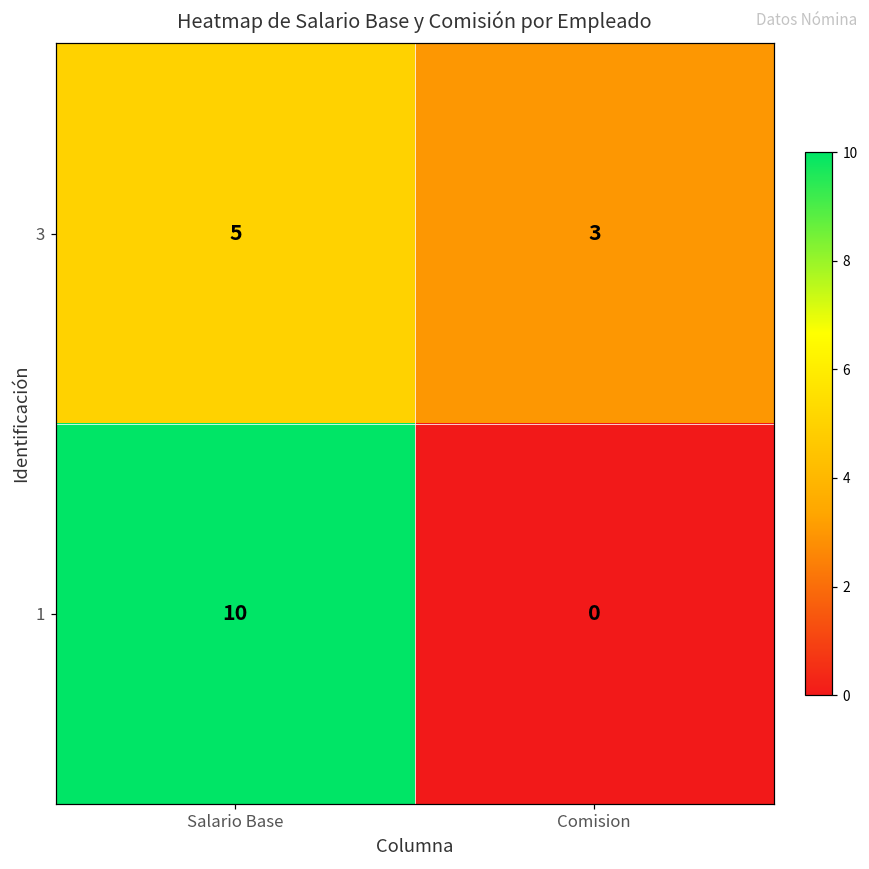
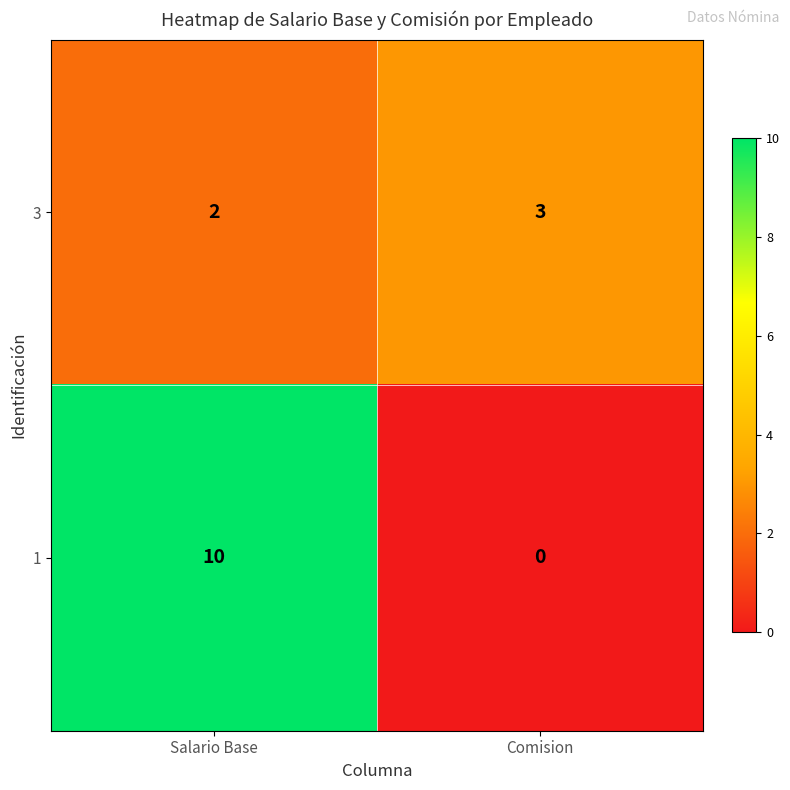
  {
    "3": {
-     "Salario Base": 5,
+     "Salario Base": 2,
      "Comision": 3
    },
    "1": {
      "Salario Base": 10,
      "Comision": 0
    }
  }
